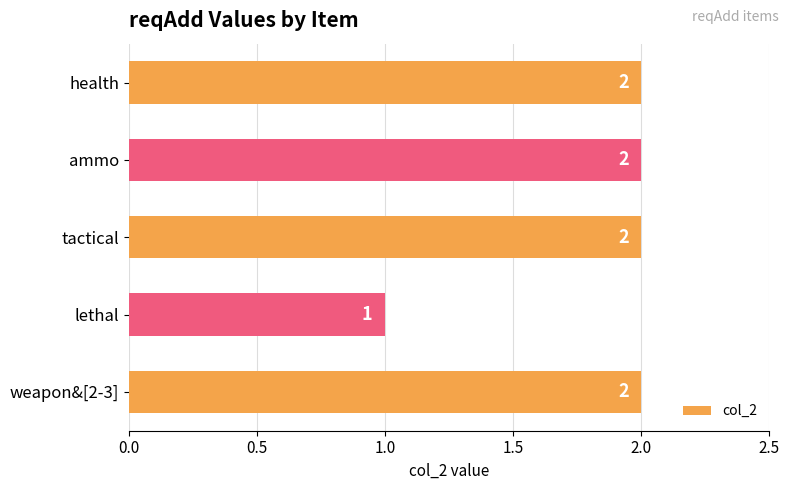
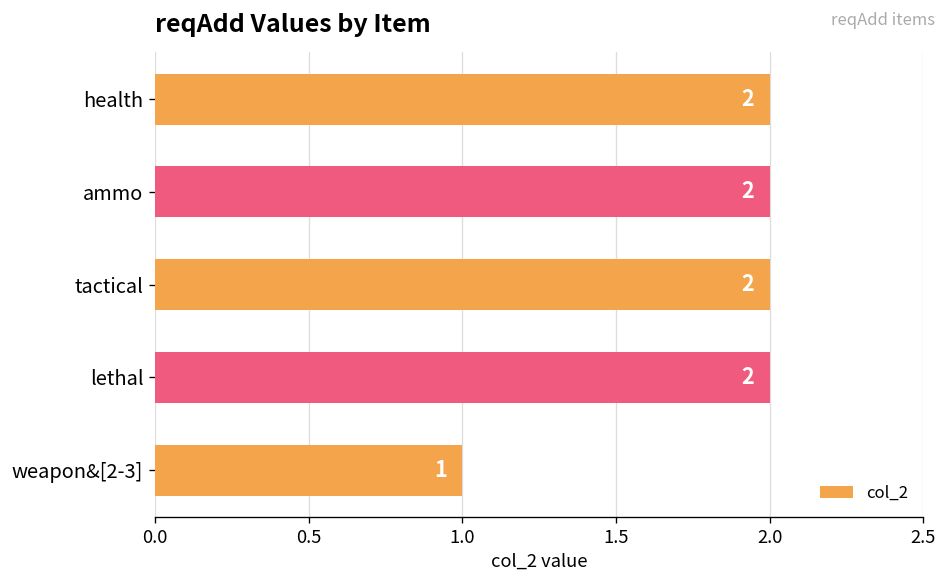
  {
    "health": 2,
    "ammo": 2,
    "tactical": 2,
-   "lethal": 1,
-   "weapon&[2-3]": 2
+   "lethal": 2,
+   "weapon&[2-3]": 1
  }
